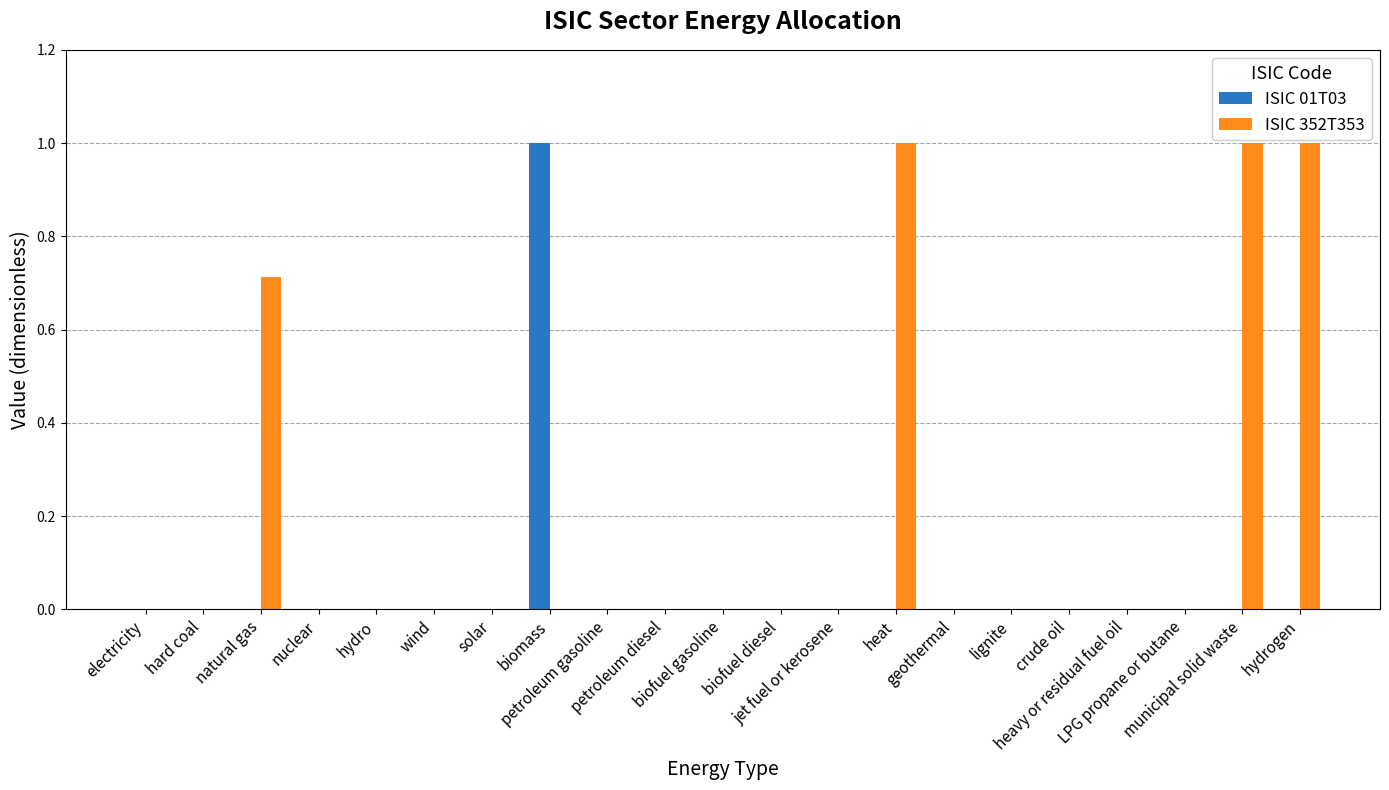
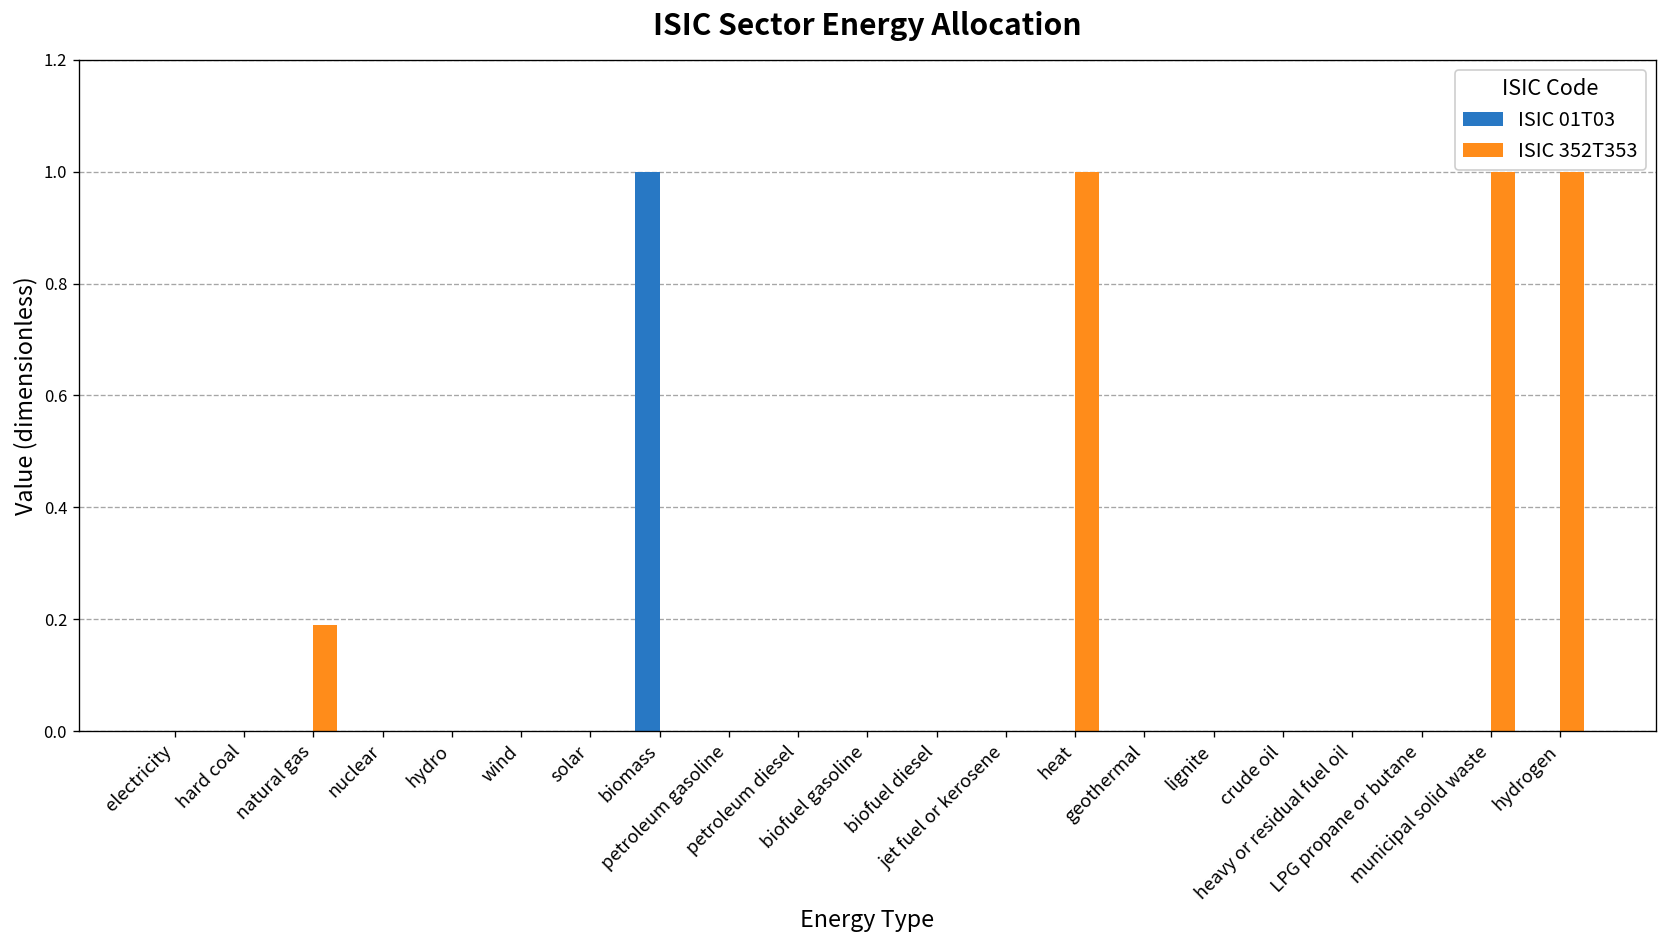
  {
    "ISIC 01T03": {
      "electricity": 0.00,
      "hard coal": 0.00,
      "natural gas": 0.00,
      "nuclear": 0.00,
      "hydro": 0.00,
      "wind": 0.00,
      "solar": 0.00,
      "biomass": 1.00,
      "petroleum gasoline": 0.00,
      "petroleum diesel": 0.00,
      "biofuel gasoline": 0.00,
      "biofuel diesel": 0.00,
      "jet fuel or kerosene": 0.00,
      "heat": 0.00,
      "geothermal": 0.00,
      "lignite": 0.00,
      "crude oil": 0.00,
      "heavy or residual fuel oil": 0.00,
      "LPG propane or butane": 0.00,
      "municipal solid waste": 0.00,
      "hydrogen": 0.00
    },
    "ISIC 352T353": {
      "electricity": 0.00,
      "hard coal": 0.00,
-     "natural gas": 0.71,
+     "natural gas": 0.19,
      "nuclear": 0.00,
      "hydro": 0.00,
      "wind": 0.00,
      "solar": 0.00,
      "biomass": 0.00,
      "petroleum gasoline": 0.00,
      "petroleum diesel": 0.00,
      "biofuel gasoline": 0.00,
      "biofuel diesel": 0.00,
      "jet fuel or kerosene": 0.00,
      "heat": 1.00,
      "geothermal": 0.00,
      "lignite": 0.00,
      "crude oil": 0.00,
      "heavy or residual fuel oil": 0.00,
      "LPG propane or butane": 0.00,
      "municipal solid waste": 1.00,
      "hydrogen": 1.00
    }
  }
